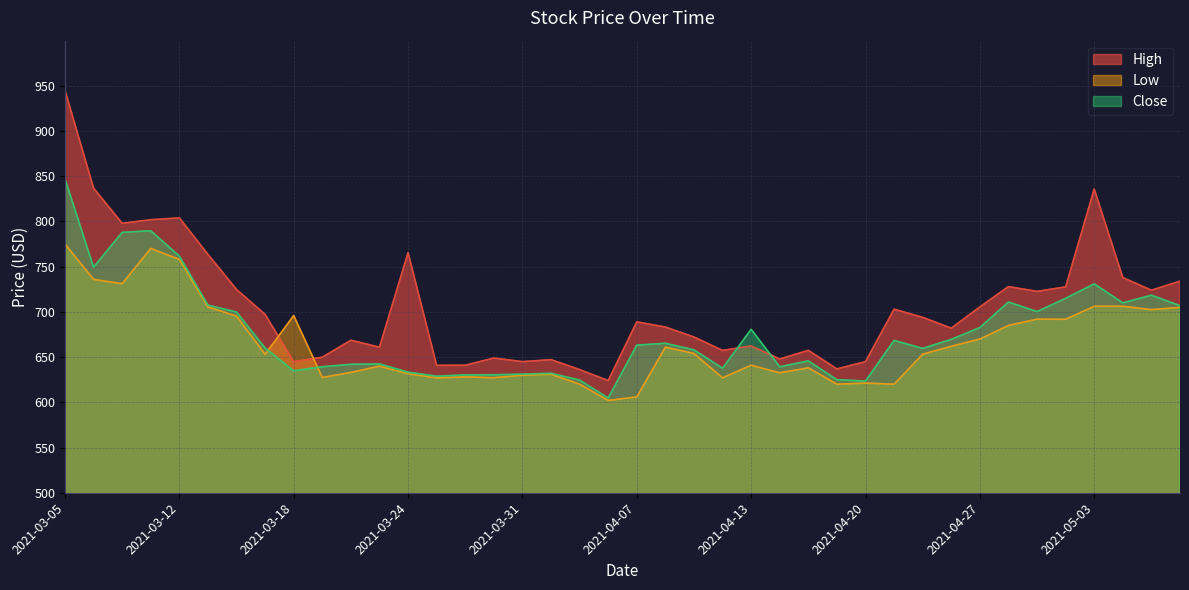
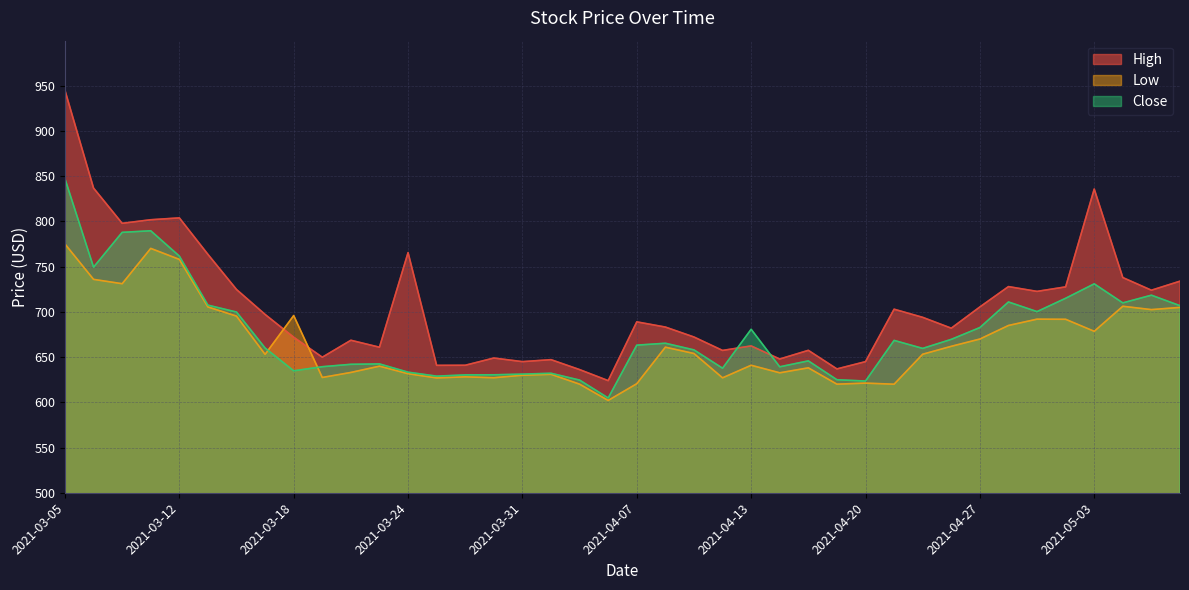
  {
    "High": {
      "2021-03-05": 950,
      "2021-03-12": 800,
-     "2021-03-18": 650,
+     "2021-03-18": 670,
      "2021-03-24": 770,
      "2021-03-31": 650,
      "2021-04-07": 690,
      "2021-04-13": 660,
      "2021-04-20": 650,
      "2021-04-27": 710,
      "2021-05-03": 840
    },
    "Low": {
      "2021-03-05": 780,
      "2021-03-12": 760,
      "2021-03-18": 700,
-     "2021-04-07": 610,
+     "2021-04-07": 620,
      "2021-04-13": 640,
      "2021-04-27": 670,
-     "2021-05-03": 710
+     "2021-05-03": 680
    },
    "Close": {
      "2021-03-05": 850,
      "2021-03-12": 760,
      "2021-03-18": 630,
      "2021-04-07": 660,
      "2021-04-13": 680,
      "2021-04-27": 680,
      "2021-05-03": 730
    }
  }
